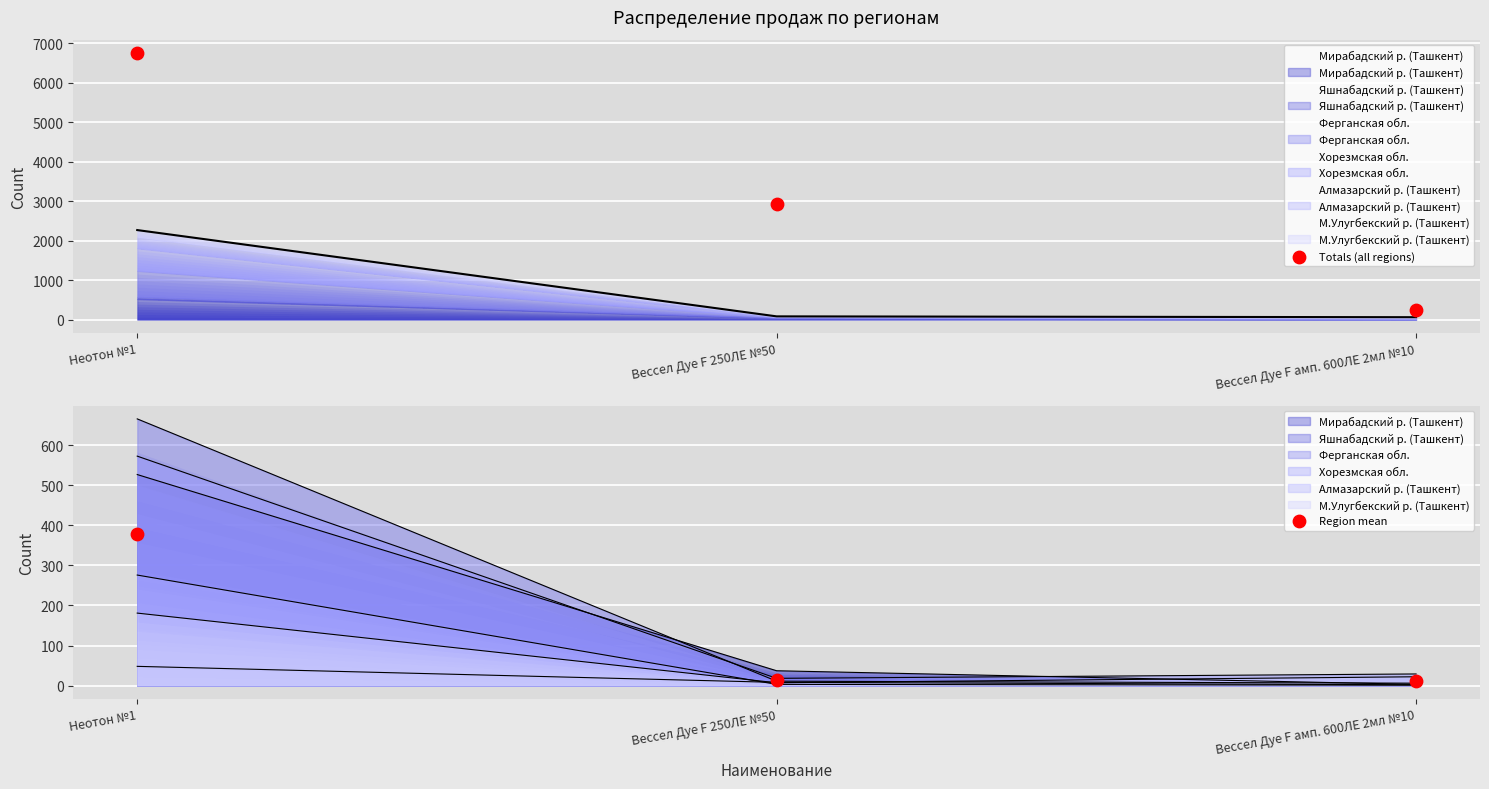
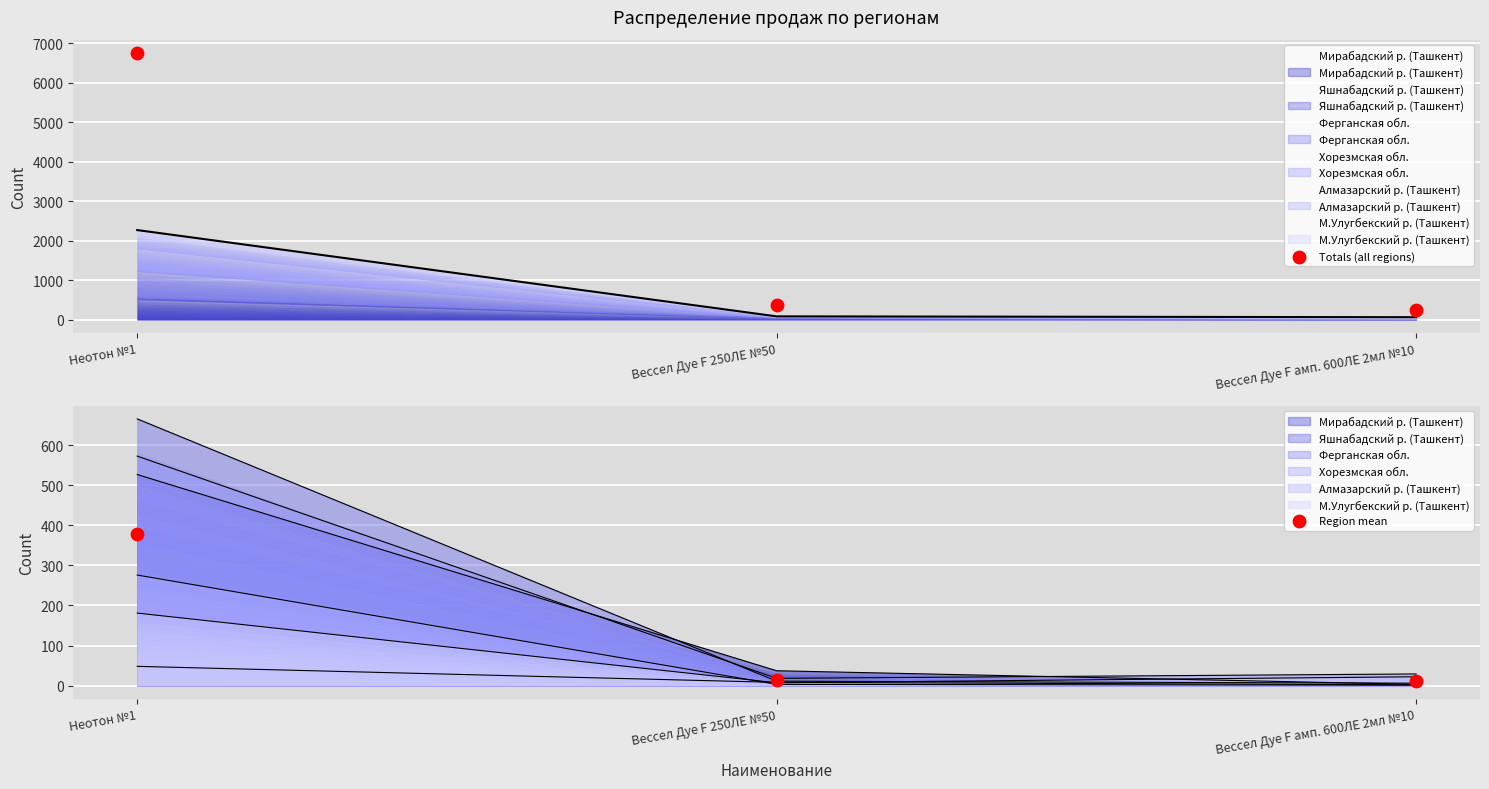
  {
    "Распределение продаж по регионам": {
      "Totals (all regions)": {
-       "Вессел Дуе F 250ЛЕ №50": 2900
+       "Вессел Дуе F 250ЛЕ №50": 400
      }
    }
  }
